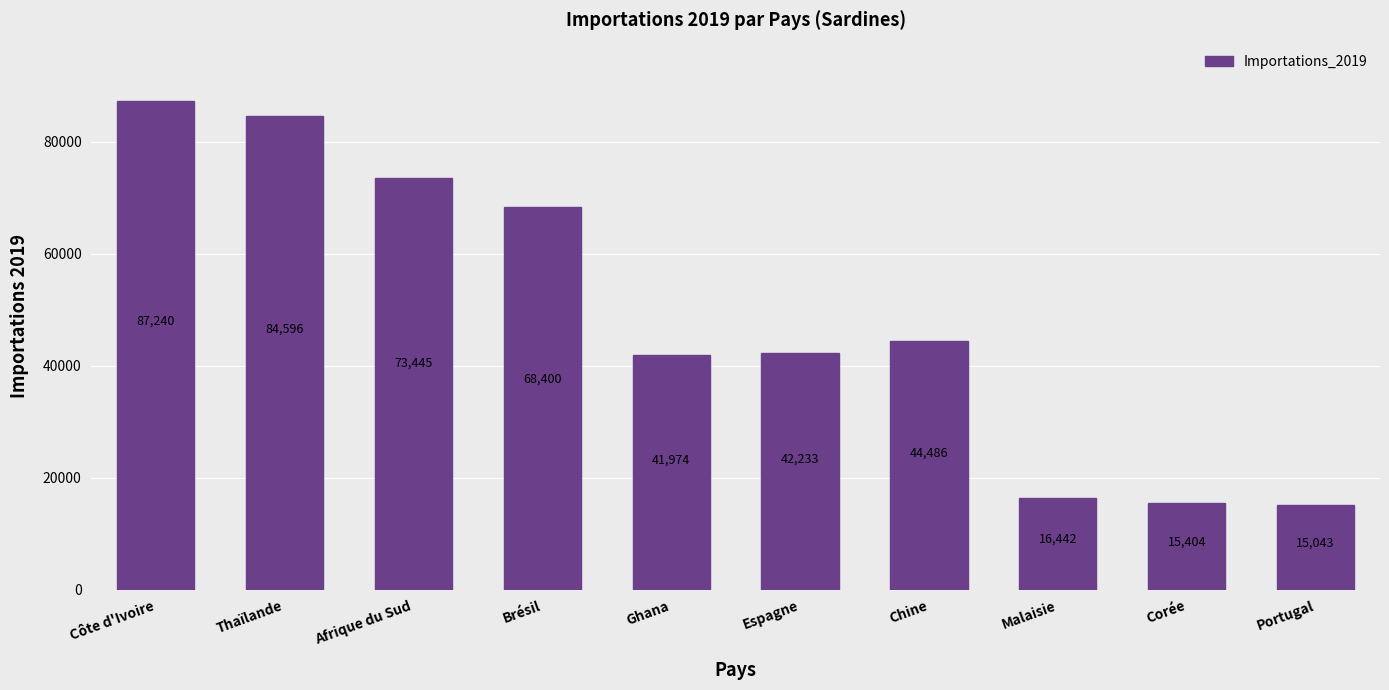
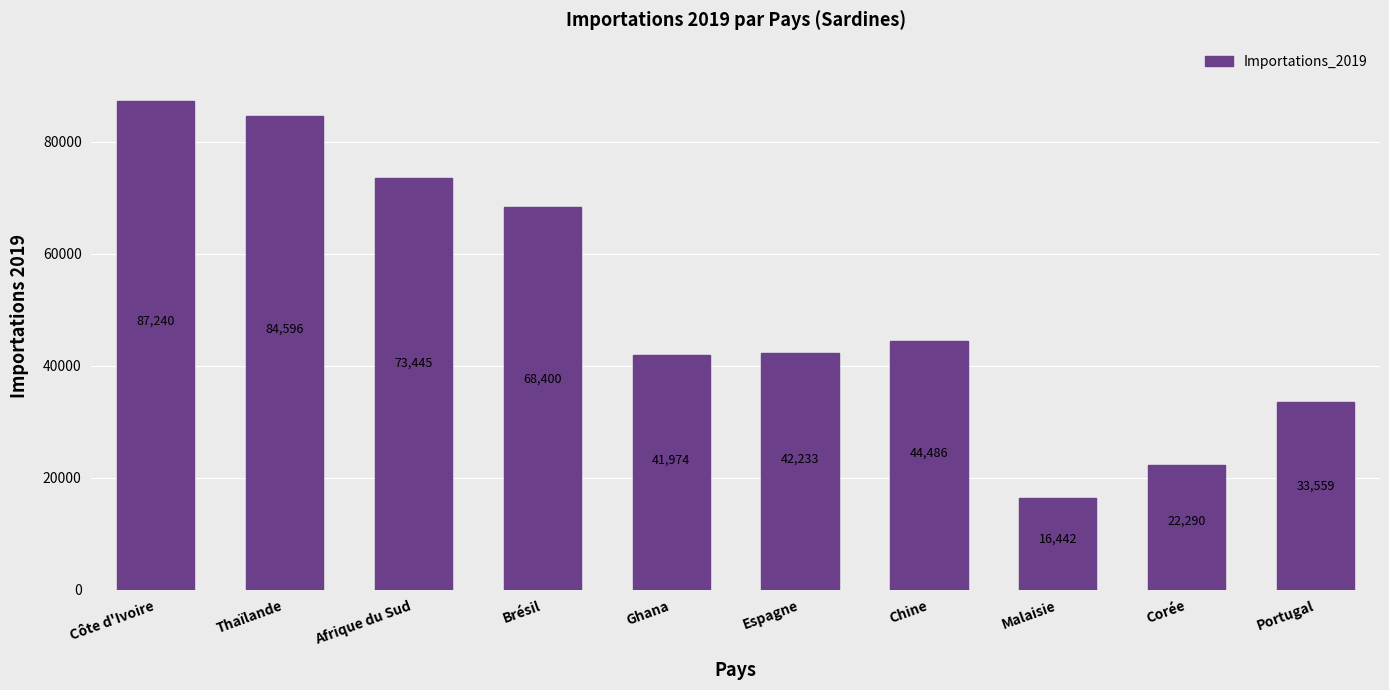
  {
    "Côte d'Ivoire": "87,240",
    "Thaïlande": "84,596",
    "Afrique du Sud": "73,445",
    "Brésil": "68,400",
    "Ghana": "41,974",
    "Espagne": "42,233",
    "Chine": "44,486",
    "Malaisie": "16,442",
-   "Corée": "15,404",
-   "Portugal": "15,043"
+   "Corée": "22,290",
+   "Portugal": "33,559"
  }
